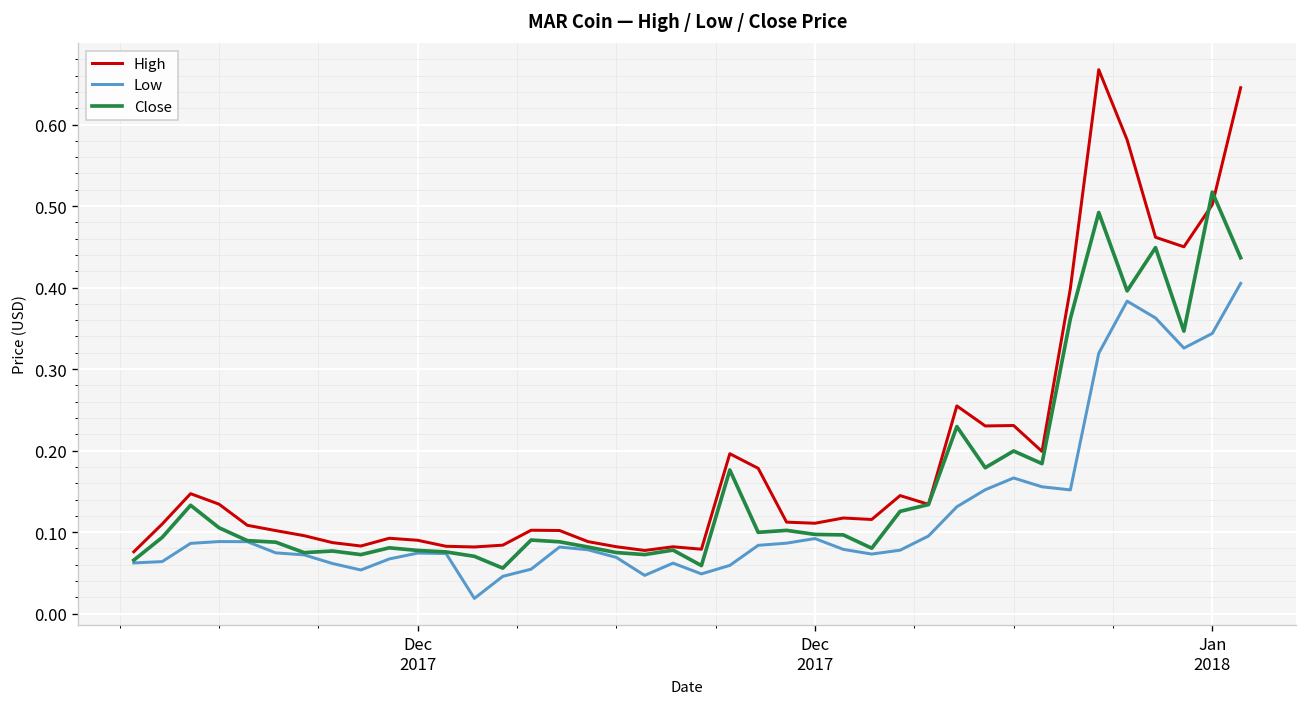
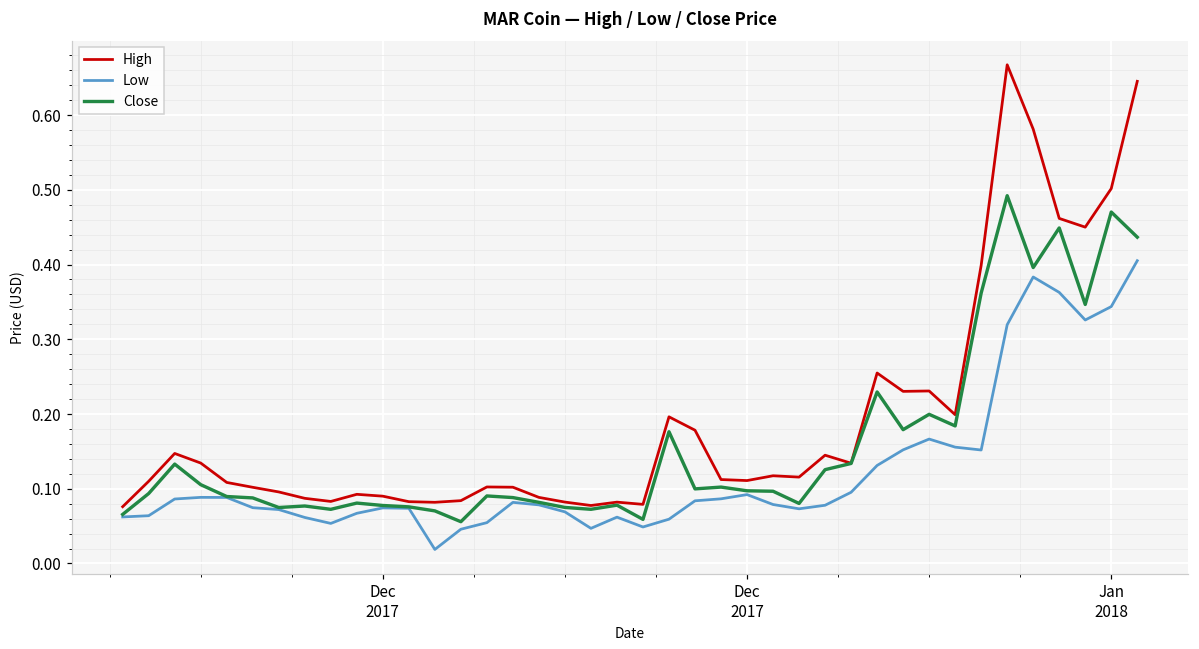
  {
    "High": {
      "Jan 2018": 0.50
    },
    "Low": {
      "Jan 2018": 0.34
    },
    "Close": {
-     "Jan 2018": 0.52
+     "Jan 2018": 0.47
    }
  }
